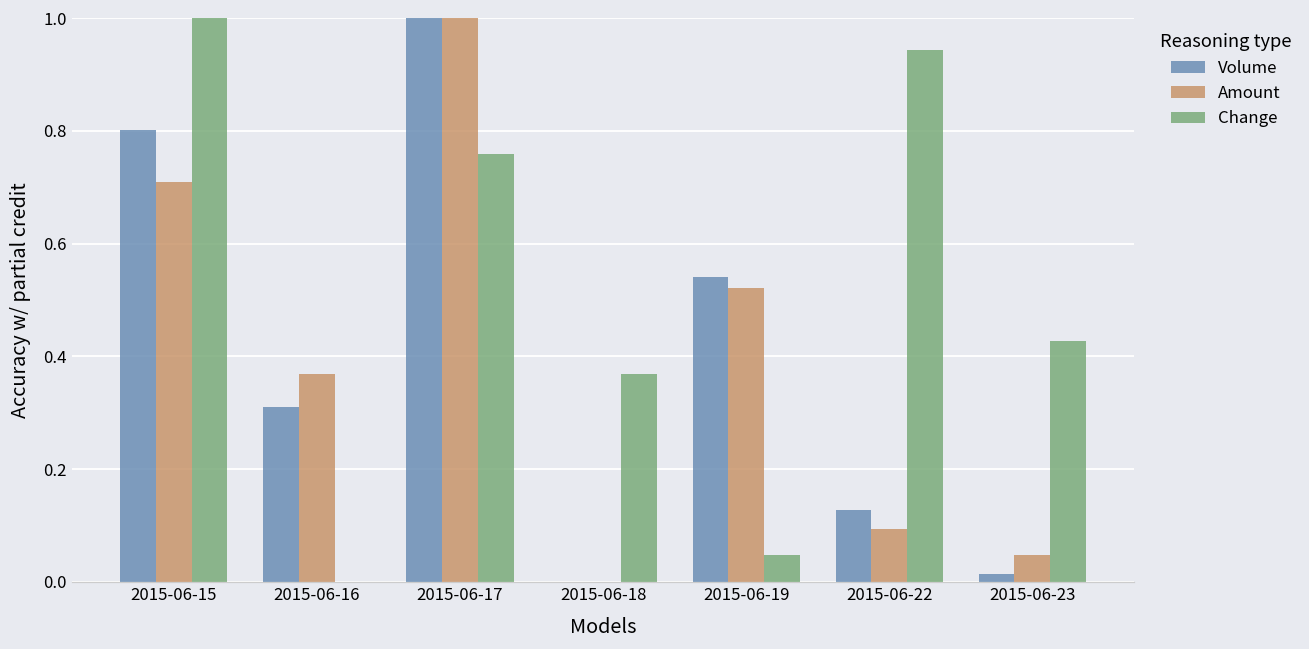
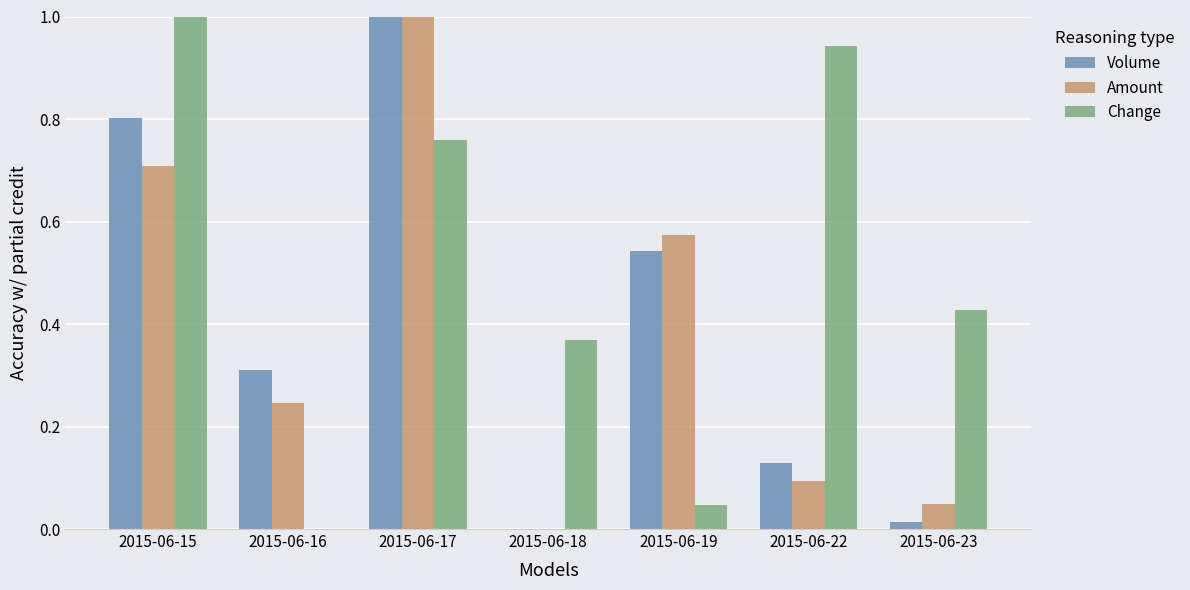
  {
    "Volume": {
      "2015-06-15": 0.80,
      "2015-06-16": 0.31,
      "2015-06-17": 1.00,
      "2015-06-18": 0.00,
      "2015-06-19": 0.54,
      "2015-06-22": 0.13,
      "2015-06-23": 0.01
    },
    "Amount": {
      "2015-06-15": 0.71,
-     "2015-06-16": 0.37,
+     "2015-06-16": 0.25,
      "2015-06-17": 1.00,
      "2015-06-18": 0.00,
-     "2015-06-19": 0.52,
+     "2015-06-19": 0.57,
      "2015-06-22": 0.09,
      "2015-06-23": 0.05
    },
    "Change": {
      "2015-06-15": 1.00,
      "2015-06-16": 0.00,
      "2015-06-17": 0.76,
      "2015-06-18": 0.37,
      "2015-06-19": 0.05,
      "2015-06-22": 0.94,
      "2015-06-23": 0.43
    }
  }
